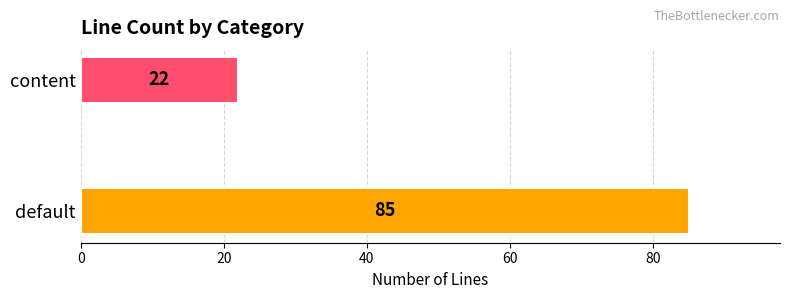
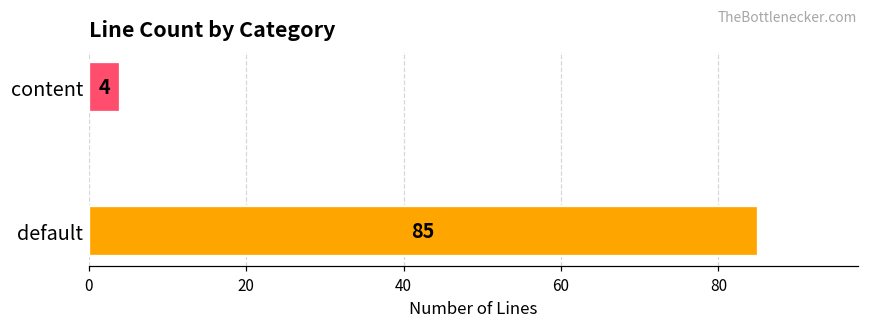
  {
-   "content": 22,
+   "content": 4,
    "default": 85
  }
